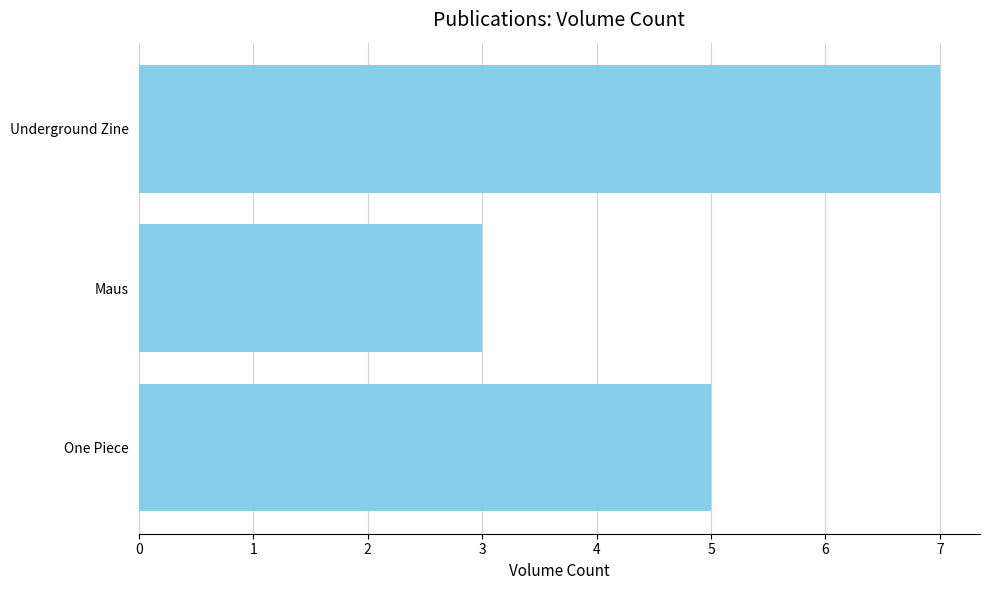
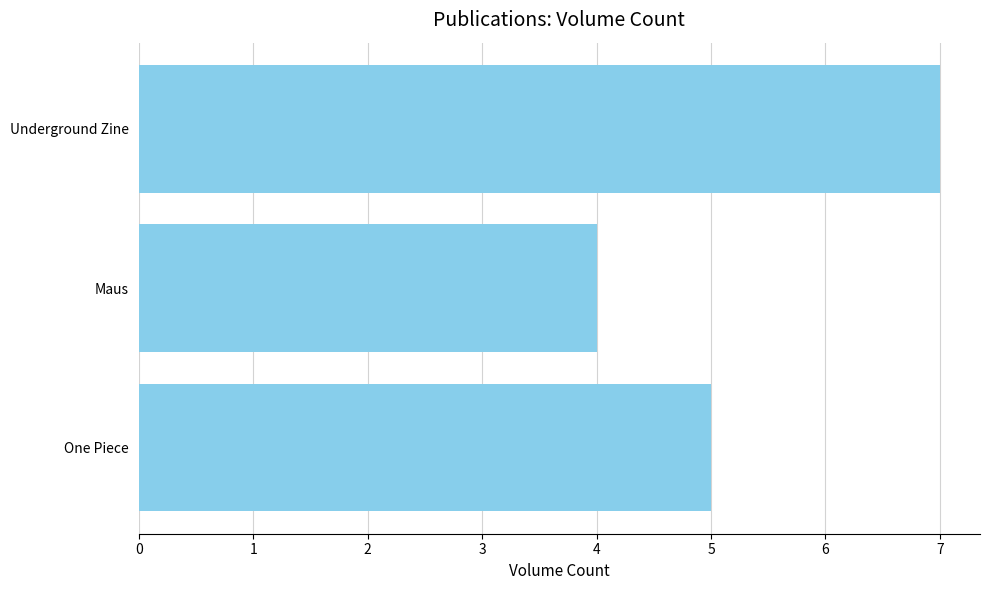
  {
    "Underground Zine": 7,
-   "Maus": 3,
+   "Maus": 4,
    "One Piece": 5
  }
